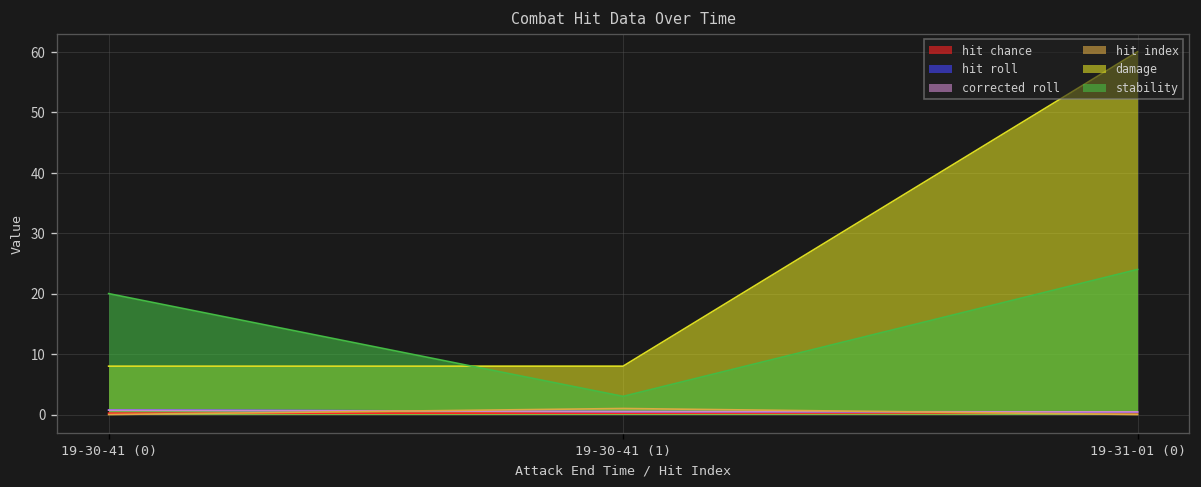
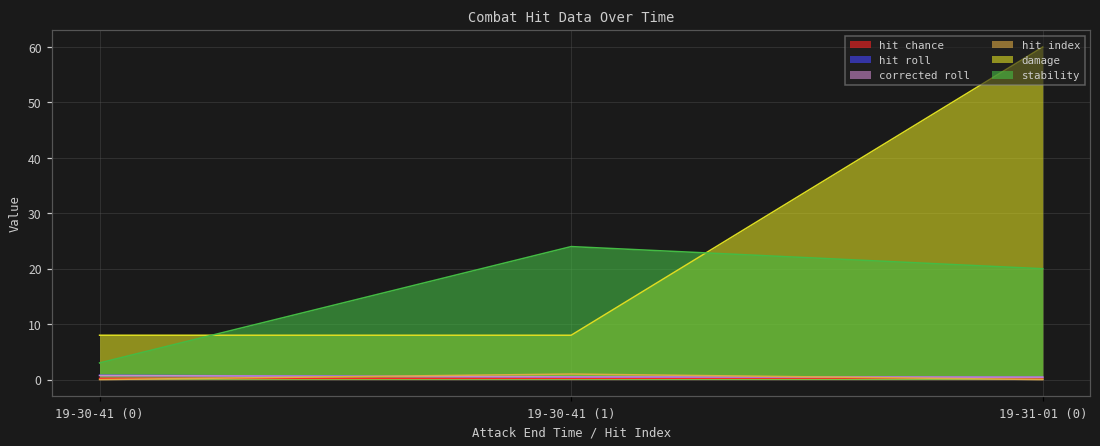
  {
    "corrected roll": {
      "19-30-41 (0)": 1
    },
    "stability": {
-     "19-30-41 (0)": 20,
-     "19-30-41 (1)": 3,
-     "19-31-01 (0)": 24
+     "19-30-41 (0)": 3,
+     "19-30-41 (1)": 24,
+     "19-31-01 (0)": 20
    }
  }
